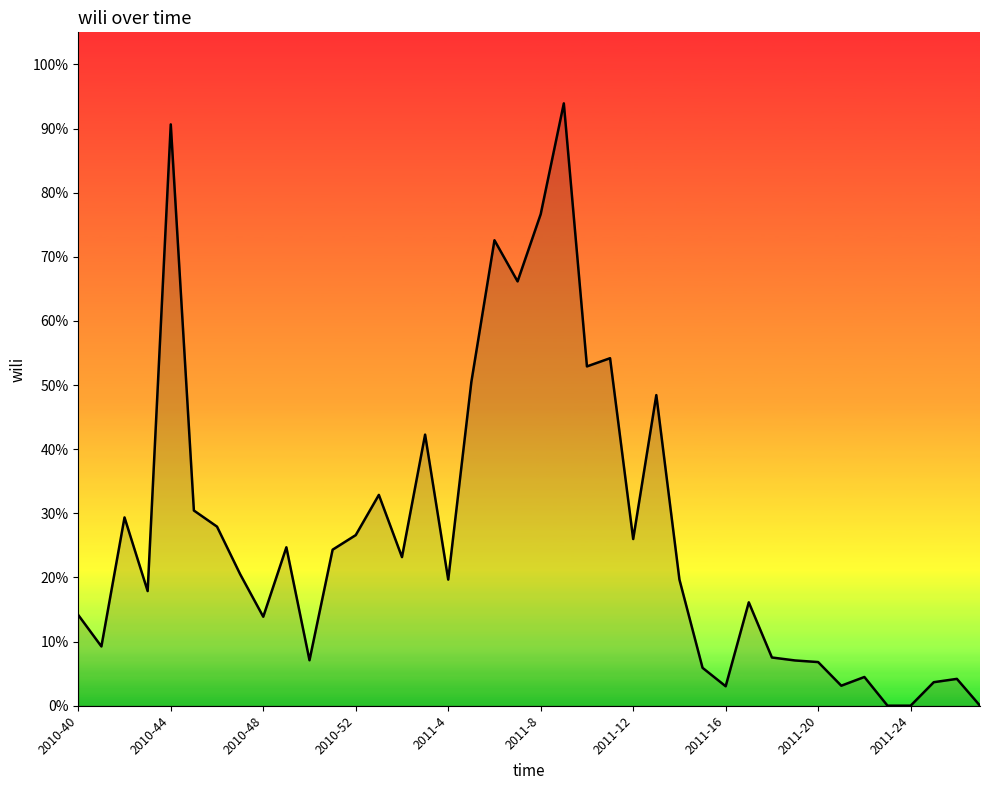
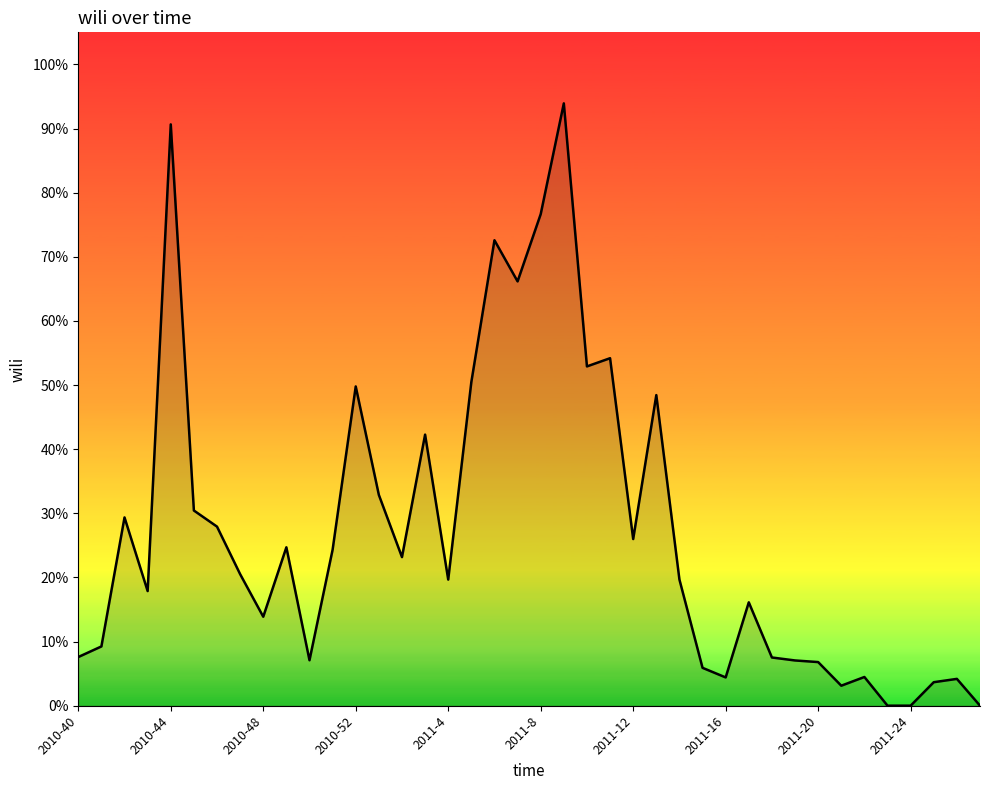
  {
-   "2010-40": "14%",
+   "2010-40": "8%",
    "2010-44": "91%",
    "2010-48": "14%",
-   "2010-52": "27%",
+   "2010-52": "50%",
    "2011-4": "20%",
    "2011-8": "77%",
    "2011-12": "26%",
-   "2011-16": "3%",
+   "2011-16": "4%",
    "2011-20": "7%",
    "2011-24": "0%"
  }
